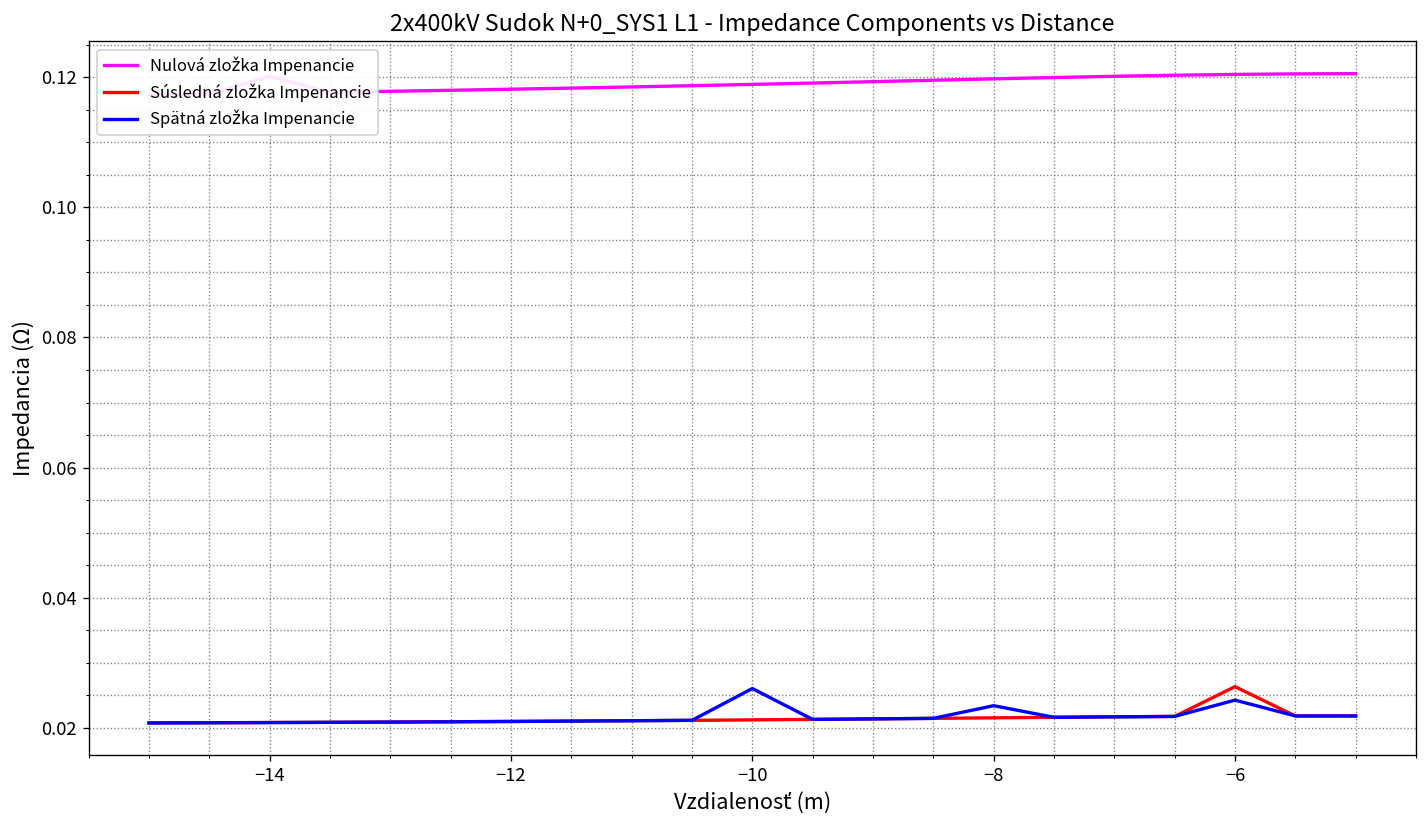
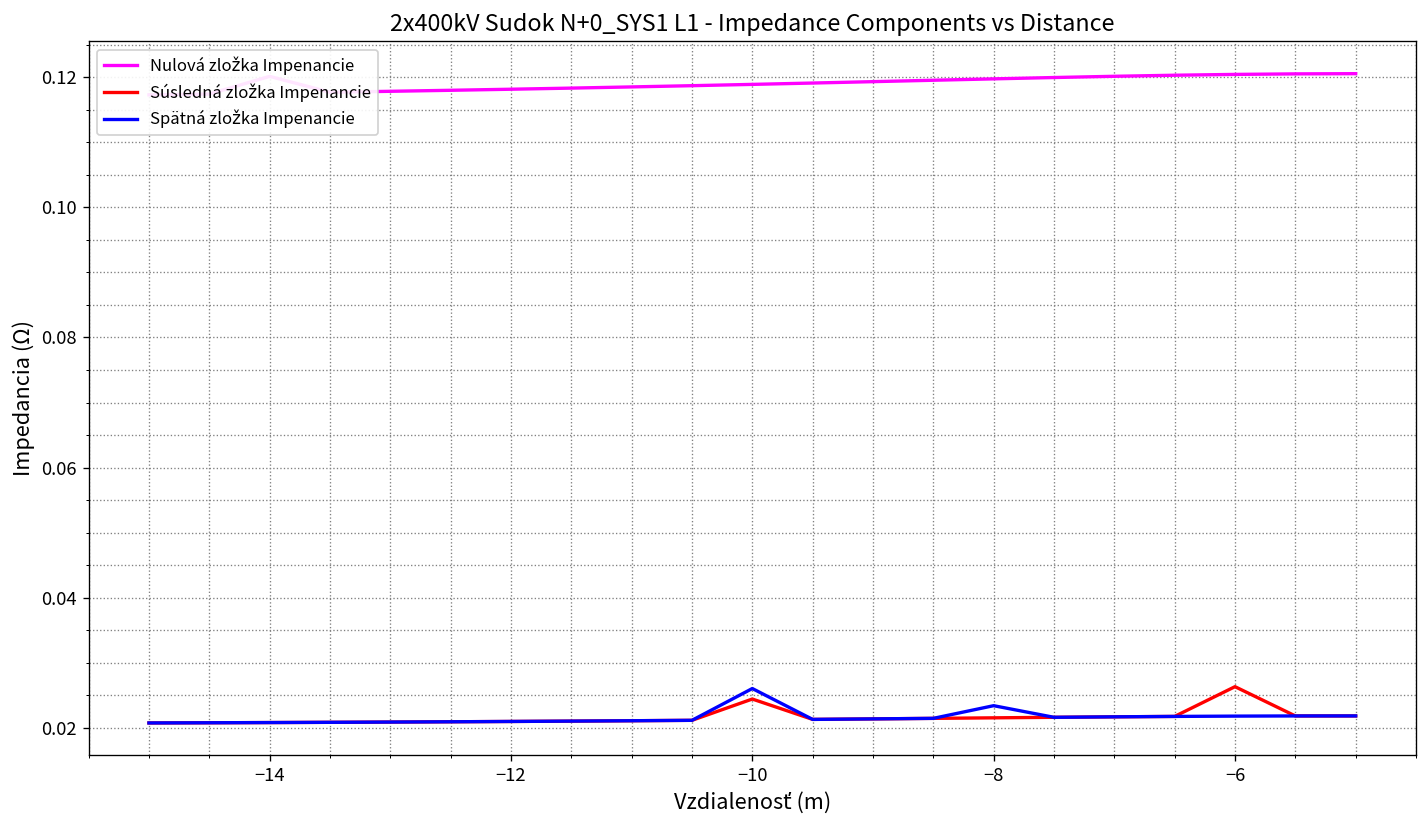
  {
    "Nulová zložka Impenancie": {
      "−12": 0.118,
      "−10": 0.119,
      "−8": 0.120,
      "−6": 0.120
    },
    "Súsledná zložka Impenancie": {
-     "−10": 0.021,
+     "−10": 0.024,
      "−8": 0.022,
      "−6": 0.026
    },
    "Spätná zložka Impenancie": {
      "−10": 0.026,
      "−8": 0.023,
-     "−6": 0.024
+     "−6": 0.022
    }
  }
